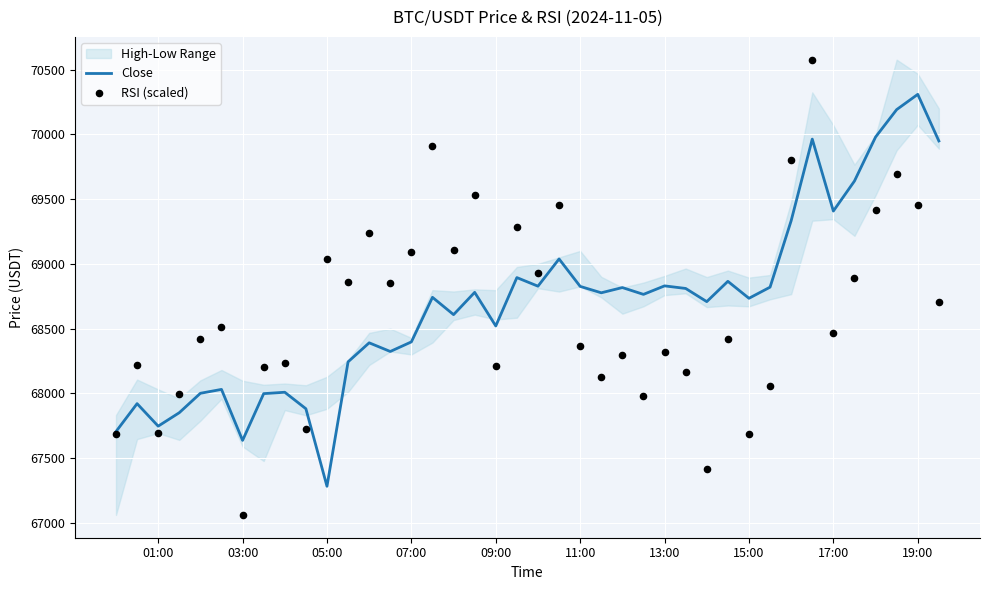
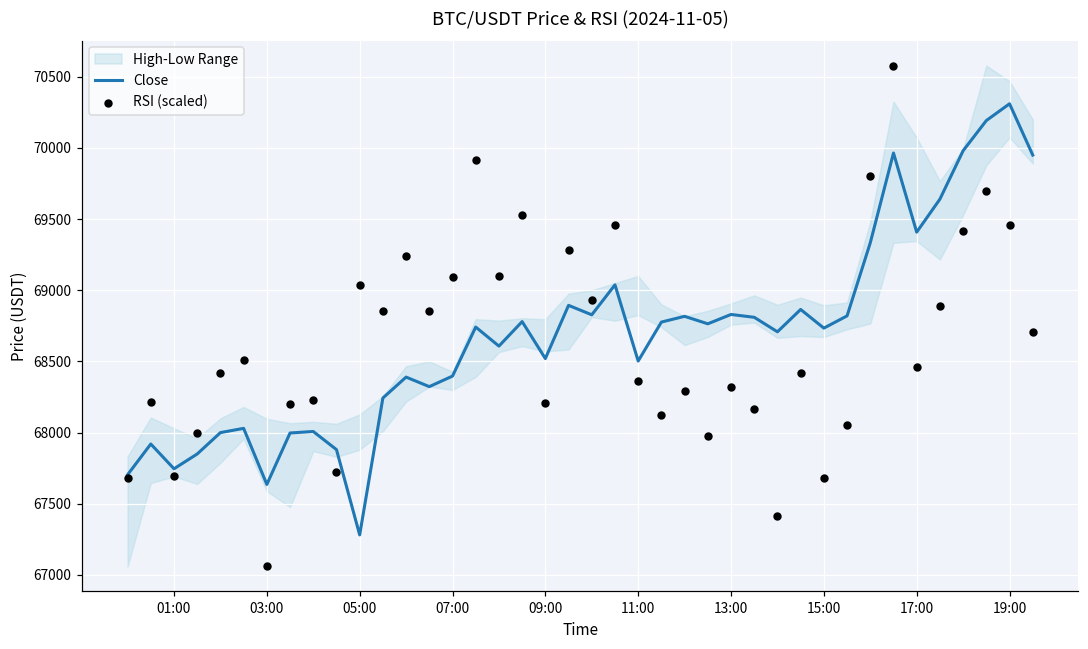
  {
    "Close": {
      "01:00": 67750,
      "03:00": 67640,
      "05:00": 67280,
      "07:00": 68400,
      "09:00": 68520,
-     "11:00": 68830,
+     "11:00": 68500,
      "13:00": 68830,
      "15:00": 68730,
      "17:00": 69410,
      "19:00": 70310
    }
  }
